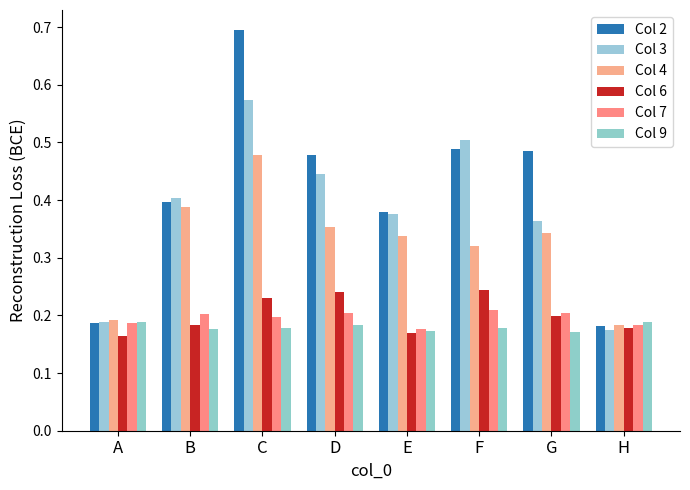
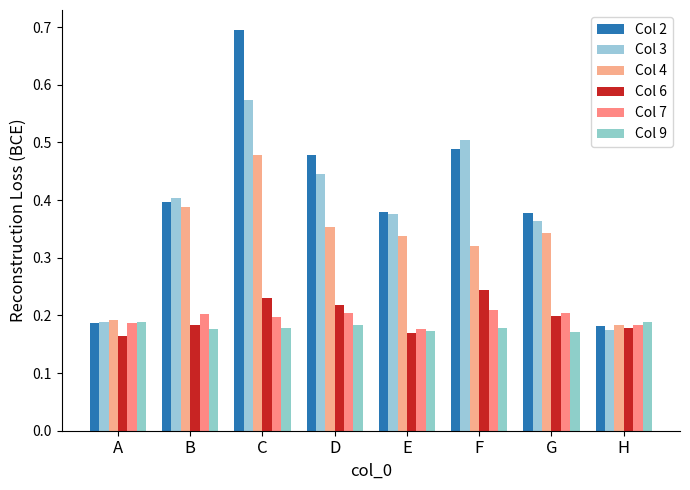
  {
    "Col 2": {
      "A": 0.19,
      "B": 0.40,
      "C": 0.70,
      "D": 0.48,
      "E": 0.38,
      "F": 0.49,
-     "G": 0.49,
+     "G": 0.38,
      "H": 0.18
    },
    "Col 6": {
      "A": 0.16,
      "B": 0.18,
      "C": 0.23,
-     "D": 0.24,
+     "D": 0.22,
      "E": 0.17,
      "F": 0.24,
      "G": 0.20,
      "H": 0.18
    }
  }
